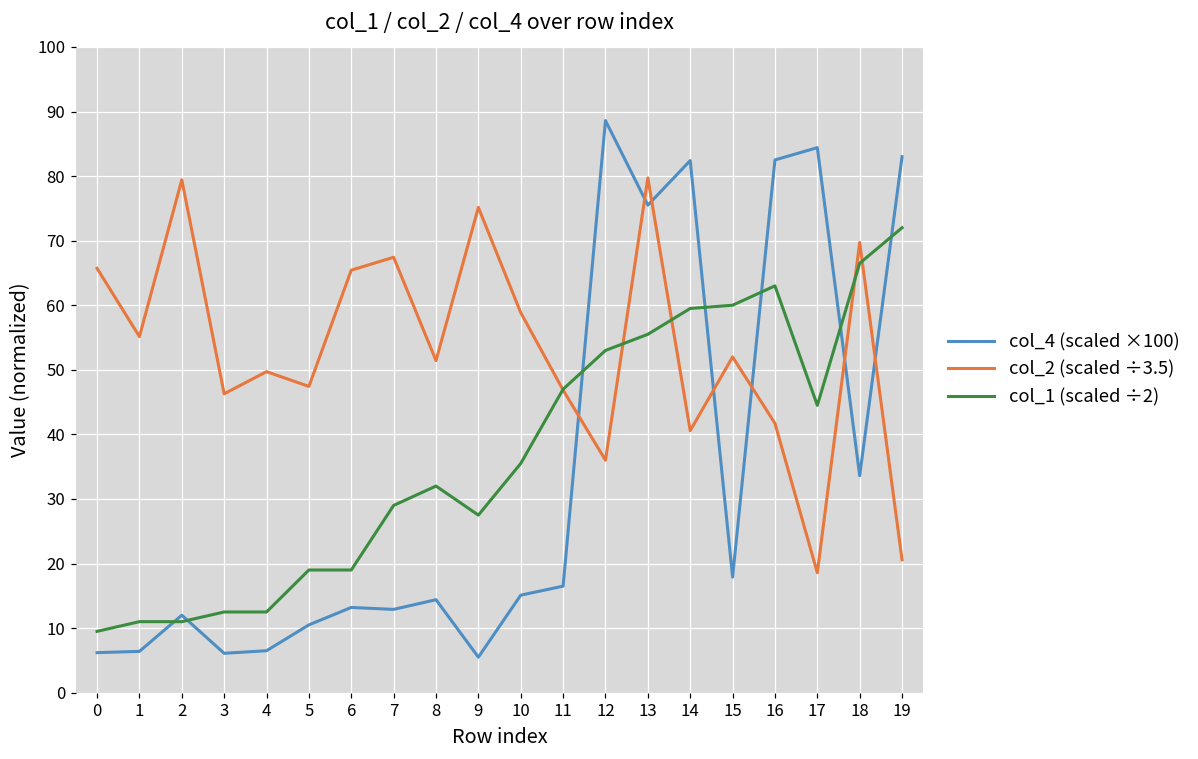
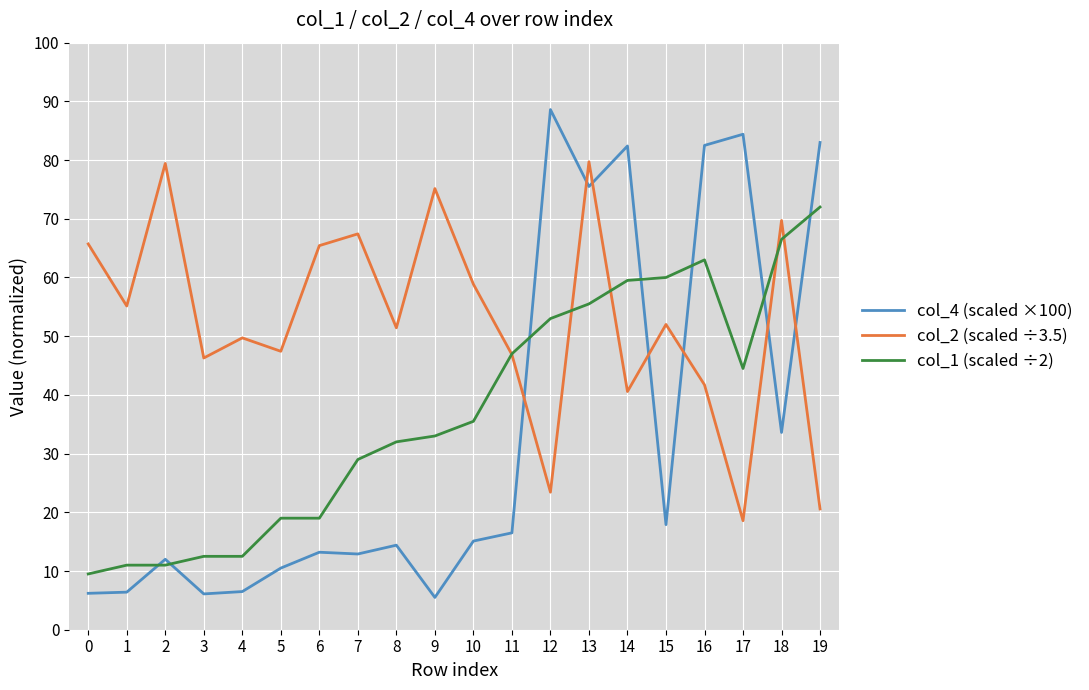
  {
    "col_4 (scaled ×100)": {
      "0": 6,
      "1": 6,
      "2": 12,
      "3": 6,
      "4": 7,
      "5": 11,
      "6": 13,
      "7": 13,
      "8": 14,
      "9": 6,
      "10": 15,
      "11": 17,
      "12": 89,
      "13": 76,
      "14": 82,
      "15": 18,
      "16": 83,
      "17": 84,
      "18": 34,
      "19": 83
    },
    "col_2 (scaled ÷3.5)": {
      "0": 66,
      "1": 55,
      "2": 79,
      "3": 46,
      "4": 50,
      "5": 47,
      "6": 65,
      "7": 67,
      "8": 51,
      "9": 75,
      "10": 59,
-     "12": 36,
+     "12": 23,
      "13": 80,
      "14": 41,
      "15": 52,
      "16": 42,
      "17": 19,
      "18": 70,
      "19": 21
    },
    "col_1 (scaled ÷2)": {
      "0": 10,
      "1": 11,
      "2": 11,
      "3": 13,
      "4": 13,
      "5": 19,
      "6": 19,
      "7": 29,
      "8": 32,
-     "9": 28,
+     "9": 33,
      "10": 36,
      "12": 53,
      "13": 56,
      "14": 60,
      "15": 60,
      "16": 63,
      "17": 45,
      "18": 67,
      "19": 72
    }
  }
